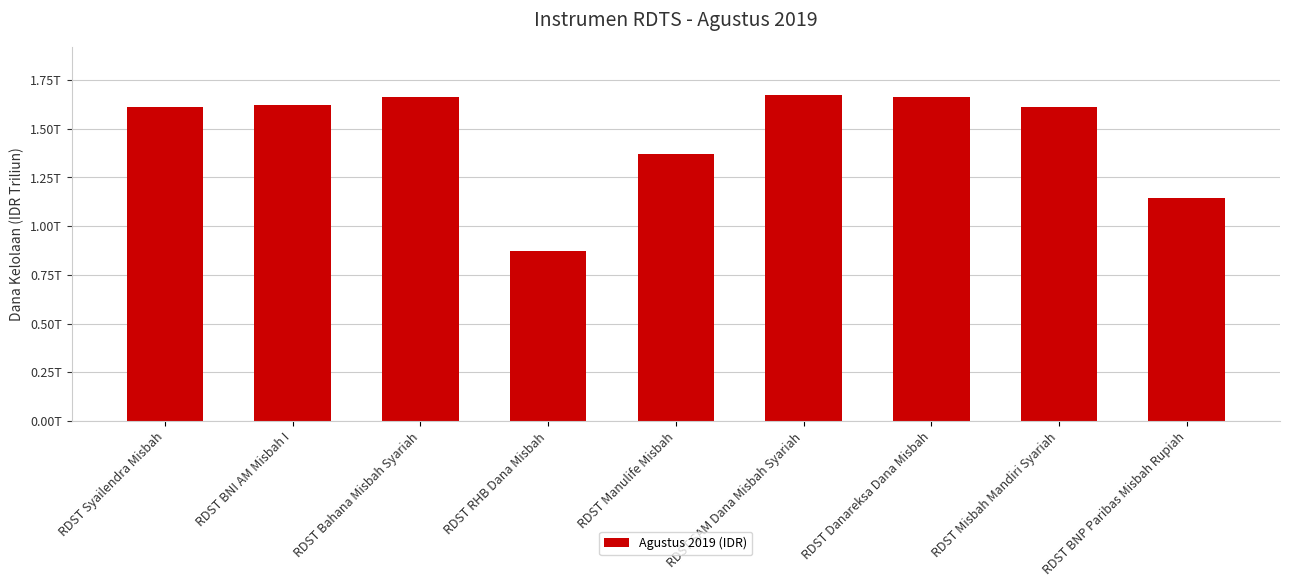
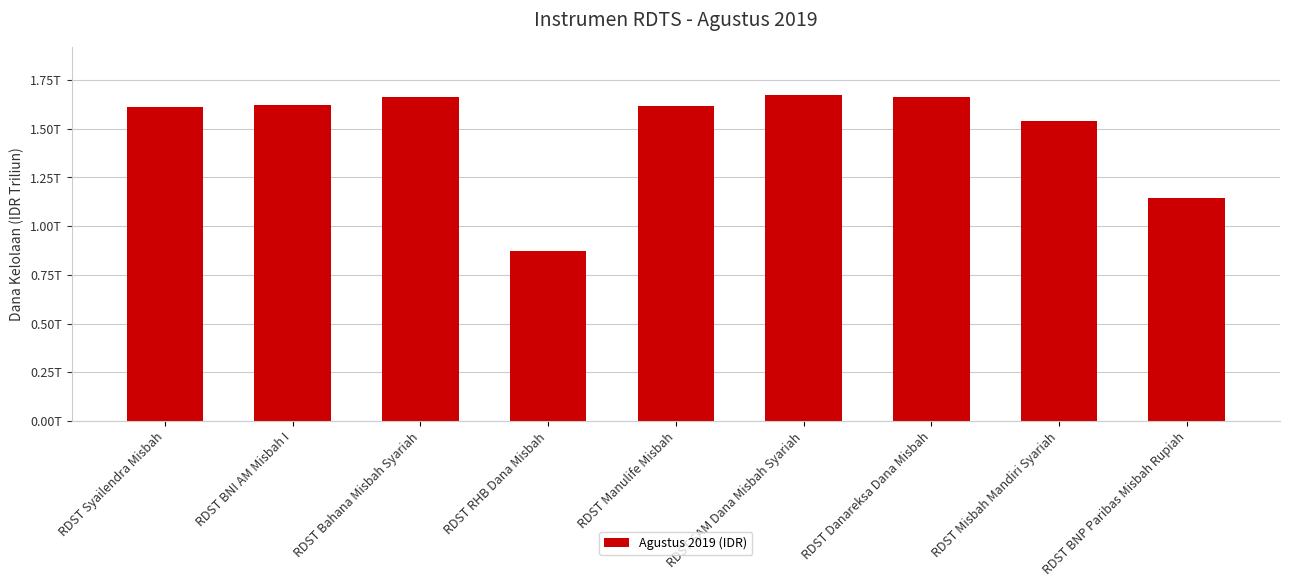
  {
    "RDST Syailendra Misbah": "1.61T",
    "RDST BNI AM Misbah I": "1.62T",
    "RDST Bahana Misbah Syariah": "1.66T",
    "RDST RHB Dana Misbah": "0.87T",
-   "RDST Manulife Misbah": "1.37T",
+   "RDST Manulife Misbah": "1.62T",
    "RDST SAM Dana Misbah Syariah": "1.67T",
    "RDST Danareksa Dana Misbah": "1.66T",
-   "RDST Misbah Mandiri Syariah": "1.61T",
+   "RDST Misbah Mandiri Syariah": "1.54T",
    "RDST BNP Paribas Misbah Rupiah": "1.14T"
  }
